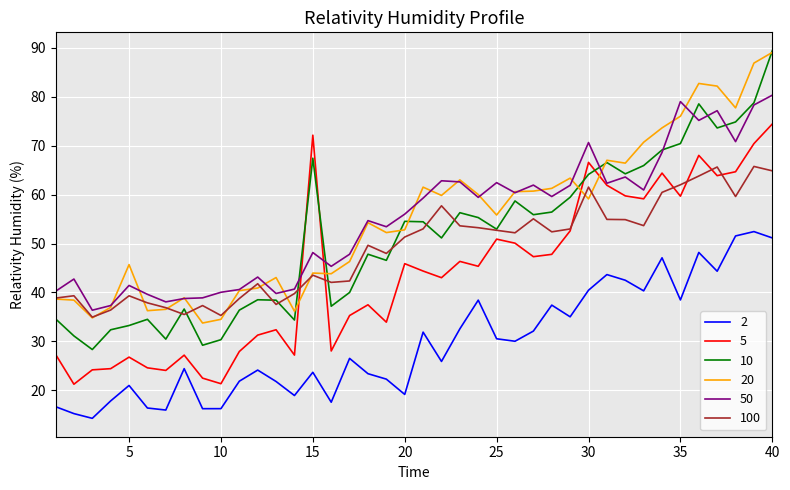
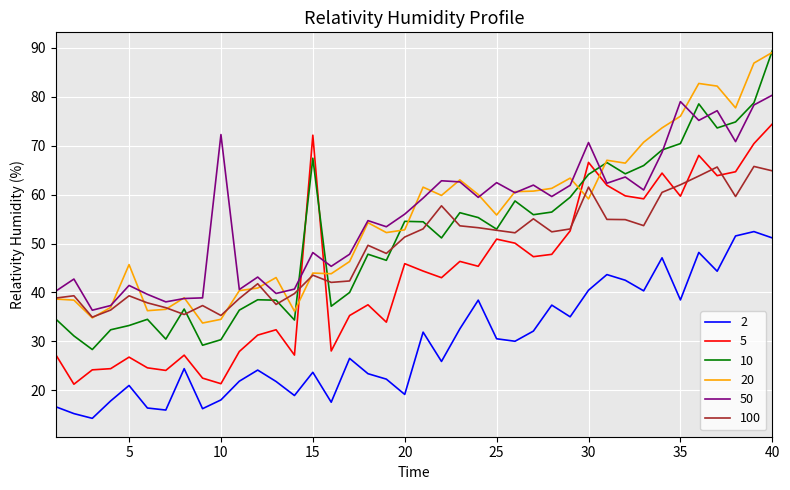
  {
    "2": {
      "5": 21,
-     "10": 16,
+     "10": 18,
      "15": 24,
      "20": 19,
      "25": 31,
      "30": 40,
      "35": 38,
      "40": 51
    },
    "5": {
      "5": 27,
      "10": 21,
      "15": 72,
      "20": 46,
      "25": 51,
      "30": 67,
      "35": 60,
      "40": 74
    },
    "10": {
      "5": 33,
      "10": 30,
      "15": 67,
      "20": 55,
      "30": 64,
      "35": 70
    },
    "20": {
      "5": 46,
      "10": 35,
      "20": 53,
      "25": 56,
      "30": 59,
      "35": 76
    },
    "50": {
      "5": 41,
-     "10": 40,
+     "10": 72,
      "15": 48,
      "20": 56,
      "25": 62,
      "30": 71,
      "35": 79,
      "40": 80
    },
    "100": {
      "5": 39,
      "10": 35,
      "20": 51,
      "30": 62,
      "35": 62,
      "40": 65
    }
  }
